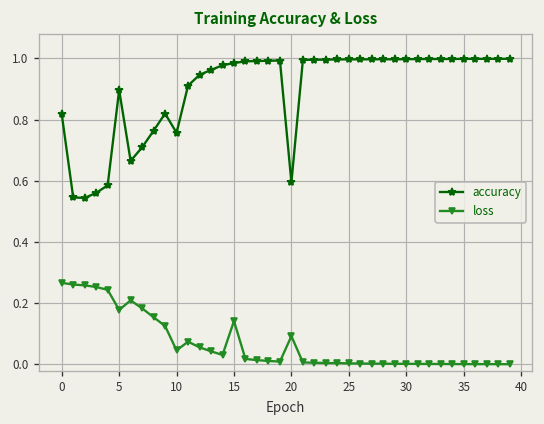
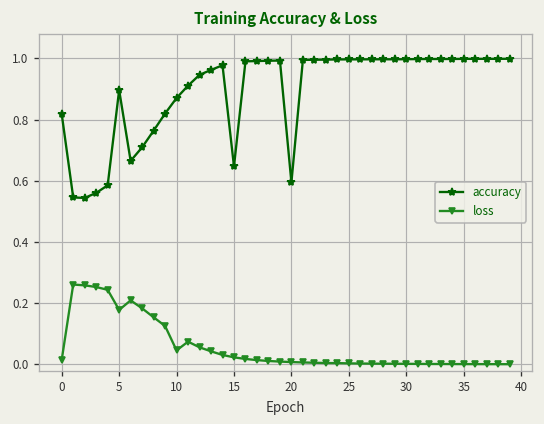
  {
    "accuracy": {
      "0": 0.82,
      "5": 0.90,
-     "10": 0.76,
-     "15": 0.99,
+     "10": 0.87,
+     "15": 0.65,
      "20": 0.59,
      "25": 1.00,
      "30": 1.00,
      "35": 1.00
    },
    "loss": {
-     "0": 0.27,
+     "0": 0.02,
      "5": 0.18,
      "10": 0.05,
-     "15": 0.14,
-     "20": 0.09,
+     "15": 0.02,
+     "20": 0.01,
      "25": 0.00,
      "30": 0.00,
      "35": 0.00
    }
  }
